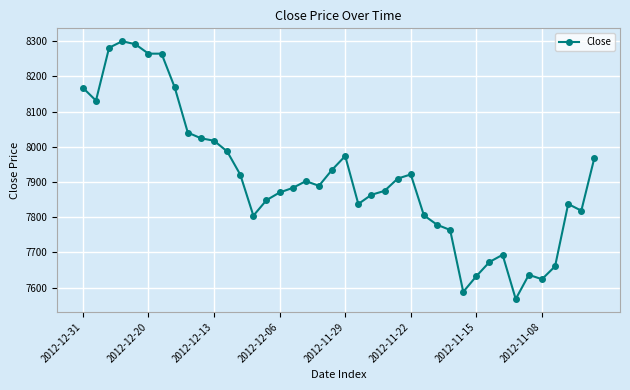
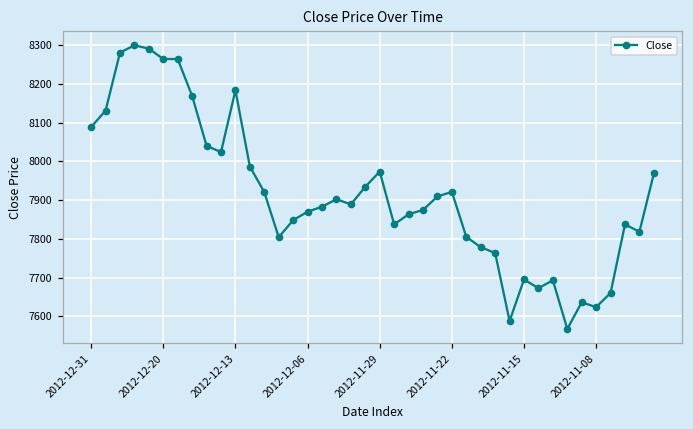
  {
-   "2012-12-31": 8170,
+   "2012-12-31": 8090,
    "2012-12-20": 8260,
-   "2012-12-13": 8020,
+   "2012-12-13": 8180,
    "2012-12-06": 7870,
    "2012-11-29": 7970,
    "2012-11-22": 7920,
-   "2012-11-15": 7630,
+   "2012-11-15": 7700,
    "2012-11-08": 7620
  }
